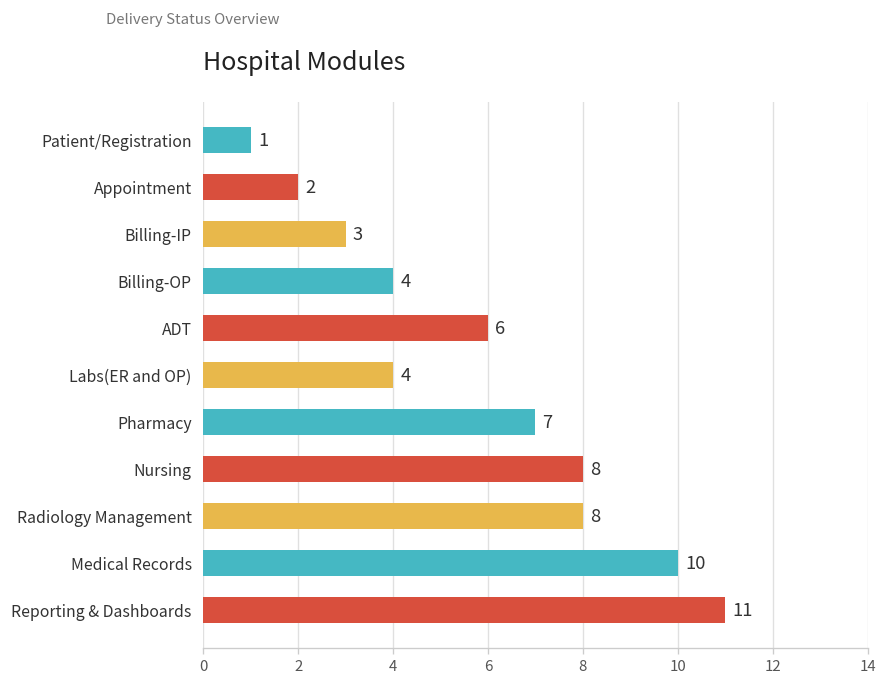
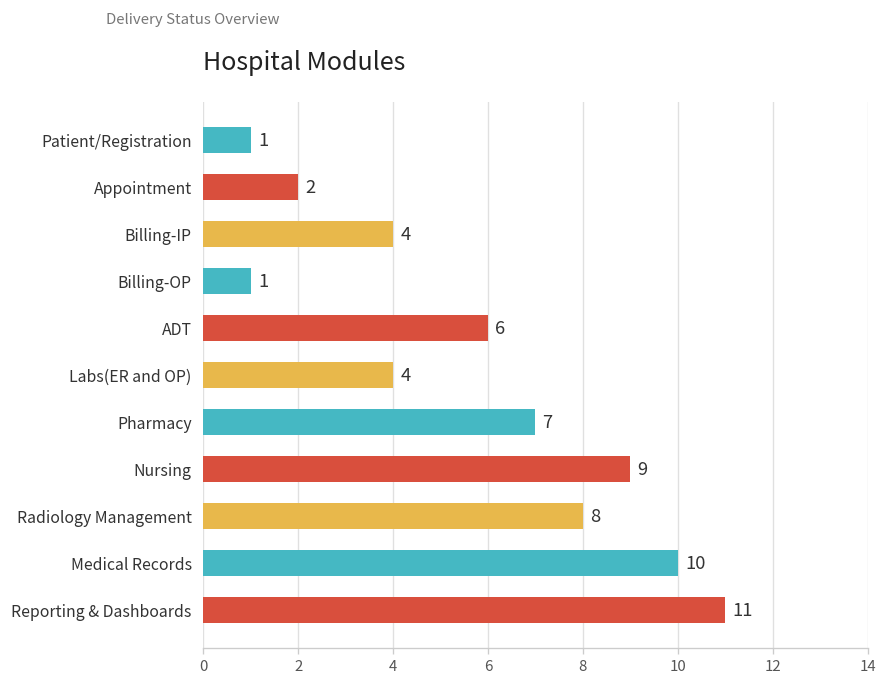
  {
    "Patient/Registration": 1,
    "Appointment": 2,
-   "Billing-IP": 3,
-   "Billing-OP": 4,
+   "Billing-IP": 4,
+   "Billing-OP": 1,
    "ADT": 6,
    "Labs(ER and OP)": 4,
    "Pharmacy": 7,
-   "Nursing": 8,
+   "Nursing": 9,
    "Radiology Management": 8,
    "Medical Records": 10,
    "Reporting & Dashboards": 11
  }
